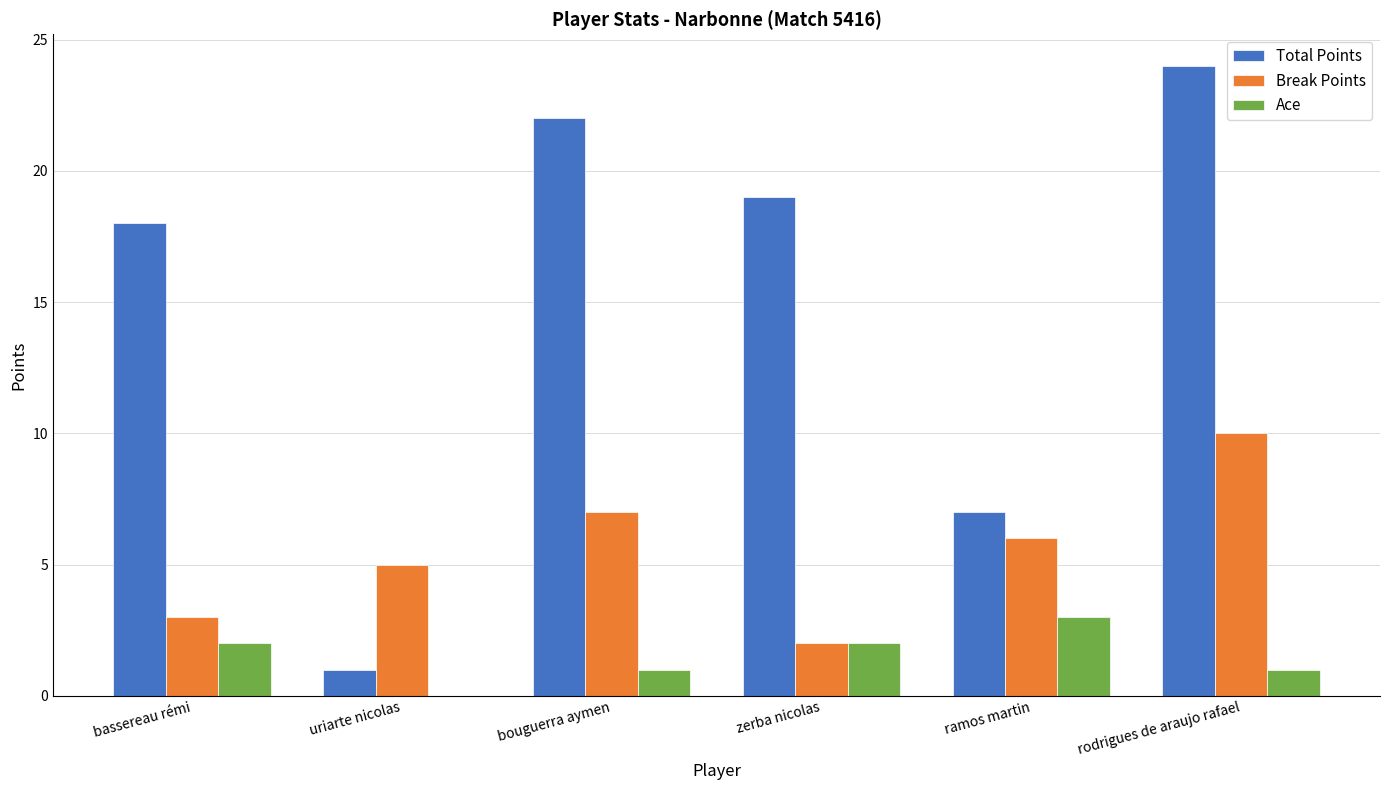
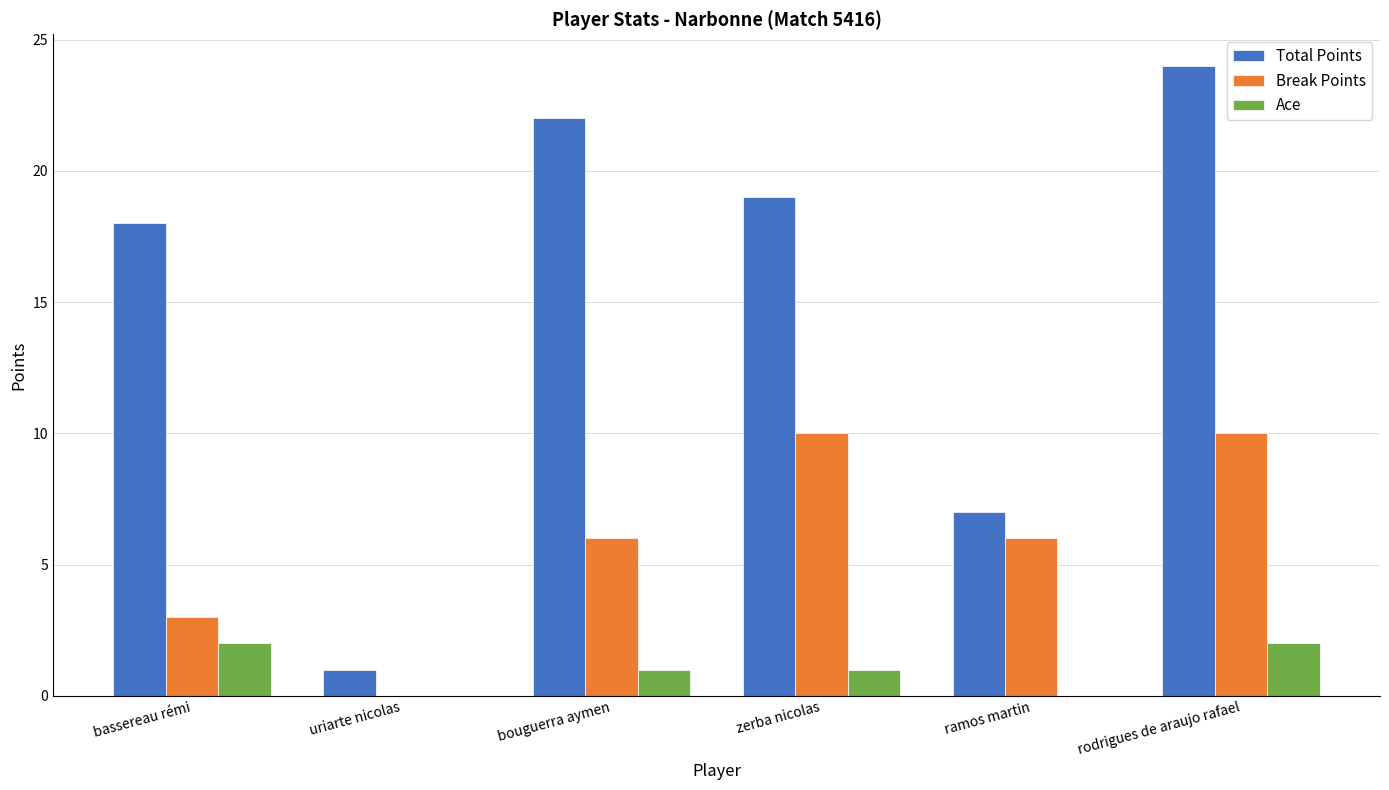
  {
    "Total Points": {
      "bassereau rémi": 18,
      "uriarte nicolas": 1,
      "bouguerra aymen": 22,
      "zerba nicolas": 19,
      "ramos martin": 7,
      "rodrigues de araujo rafael": 24
    },
    "Break Points": {
      "bassereau rémi": 3,
-     "uriarte nicolas": 5,
-     "bouguerra aymen": 7,
-     "zerba nicolas": 2,
+     "uriarte nicolas": 0,
+     "bouguerra aymen": 6,
+     "zerba nicolas": 10,
      "ramos martin": 6,
      "rodrigues de araujo rafael": 10
    },
    "Ace": {
      "bassereau rémi": 2,
      "uriarte nicolas": 0,
      "bouguerra aymen": 1,
-     "zerba nicolas": 2,
-     "ramos martin": 3,
-     "rodrigues de araujo rafael": 1
+     "zerba nicolas": 1,
+     "ramos martin": 0,
+     "rodrigues de araujo rafael": 2
    }
  }
